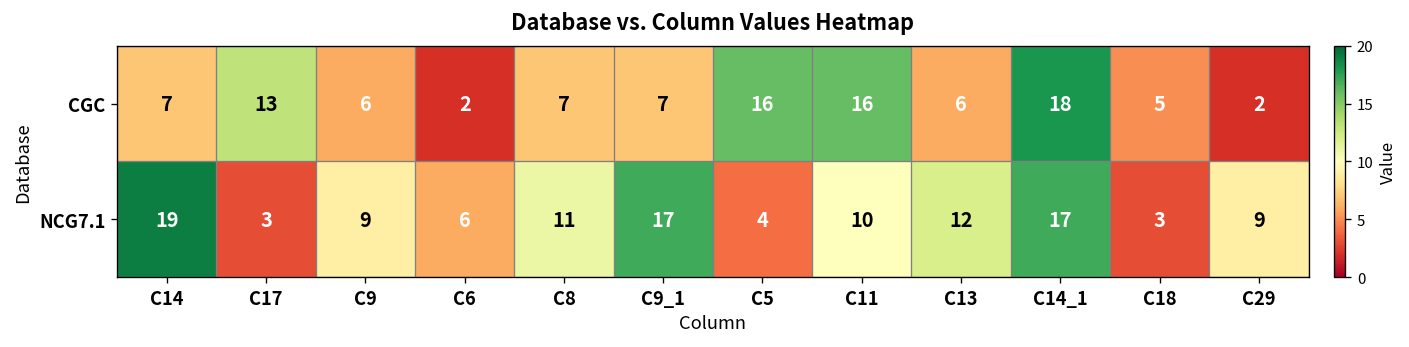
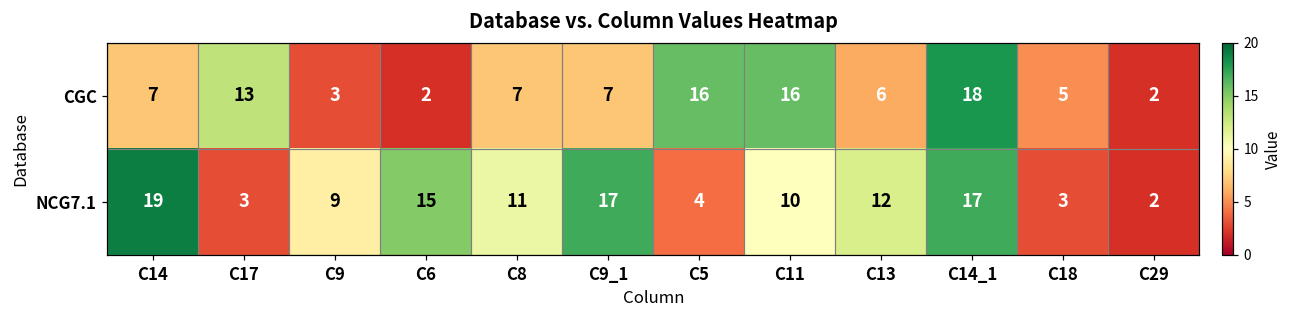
  {
    "CGC": {
      "C14": 7,
      "C17": 13,
-     "C9": 6,
+     "C9": 3,
      "C6": 2,
      "C8": 7,
      "C9_1": 7,
      "C5": 16,
      "C11": 16,
      "C13": 6,
      "C14_1": 18,
      "C18": 5,
      "C29": 2
    },
    "NCG7.1": {
      "C14": 19,
      "C17": 3,
      "C9": 9,
-     "C6": 6,
+     "C6": 15,
      "C8": 11,
      "C9_1": 17,
      "C5": 4,
      "C11": 10,
      "C13": 12,
      "C14_1": 17,
      "C18": 3,
-     "C29": 9
+     "C29": 2
    }
  }
